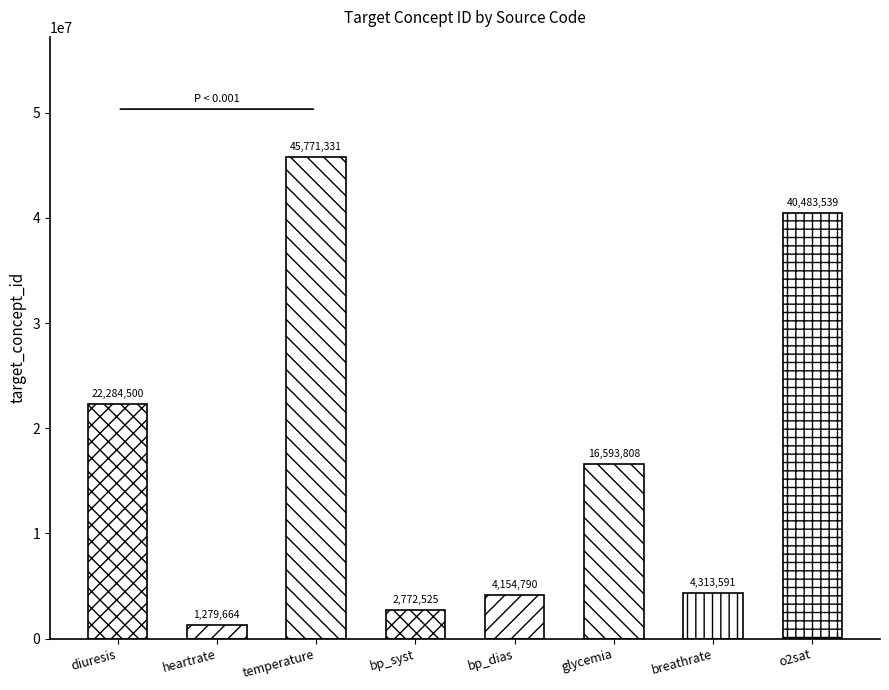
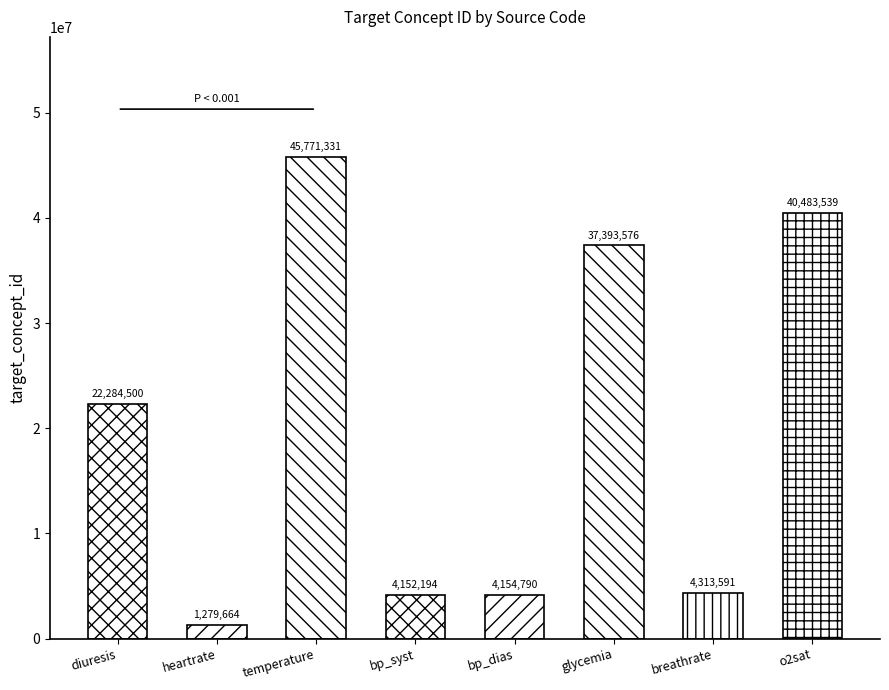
  {
    "diuresis": "22,284,500",
    "heartrate": "1,279,664",
    "temperature": "45,771,331",
-   "bp_syst": "2,772,525",
+   "bp_syst": "4,152,194",
    "bp_dias": "4,154,790",
-   "glycemia": "16,593,808",
+   "glycemia": "37,393,576",
    "breathrate": "4,313,591",
    "o2sat": "40,483,539"
  }
